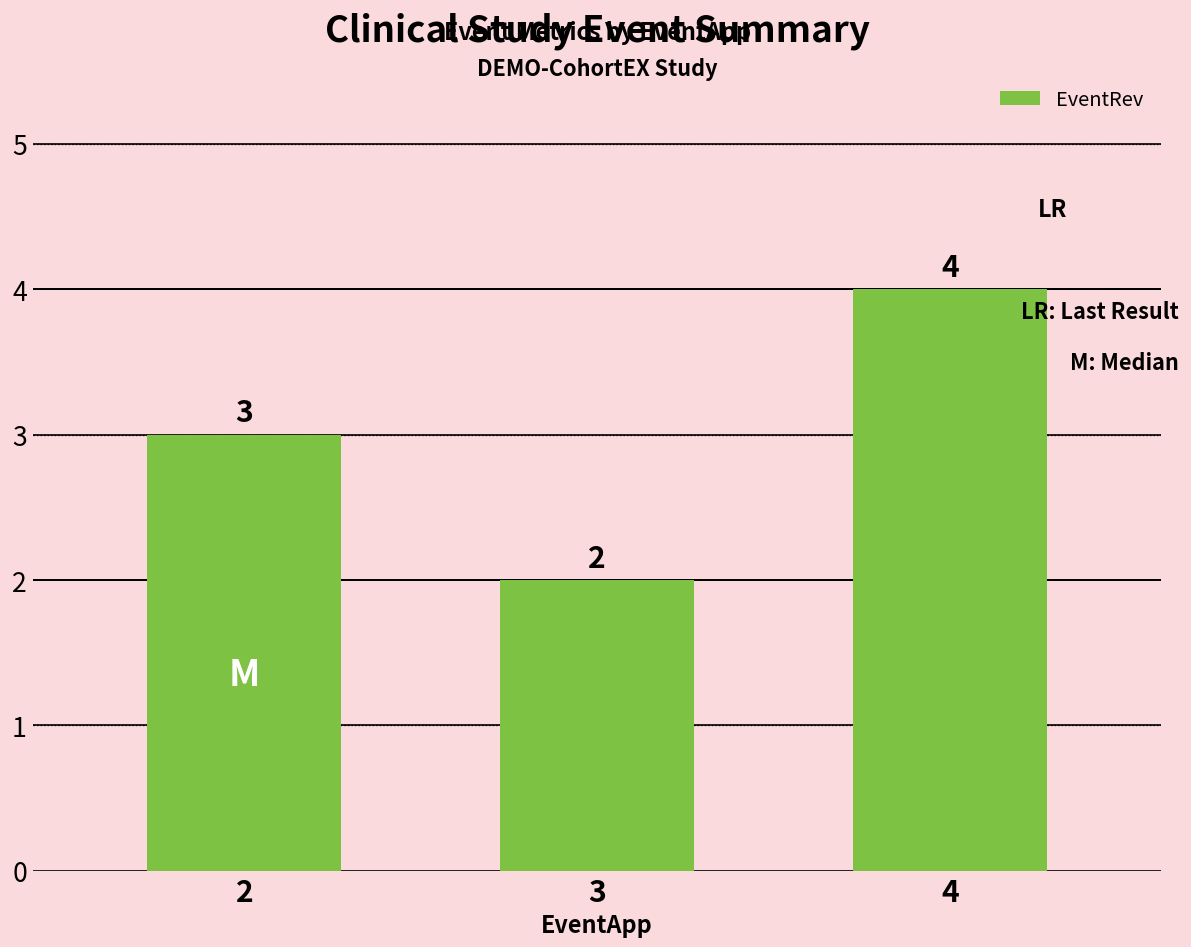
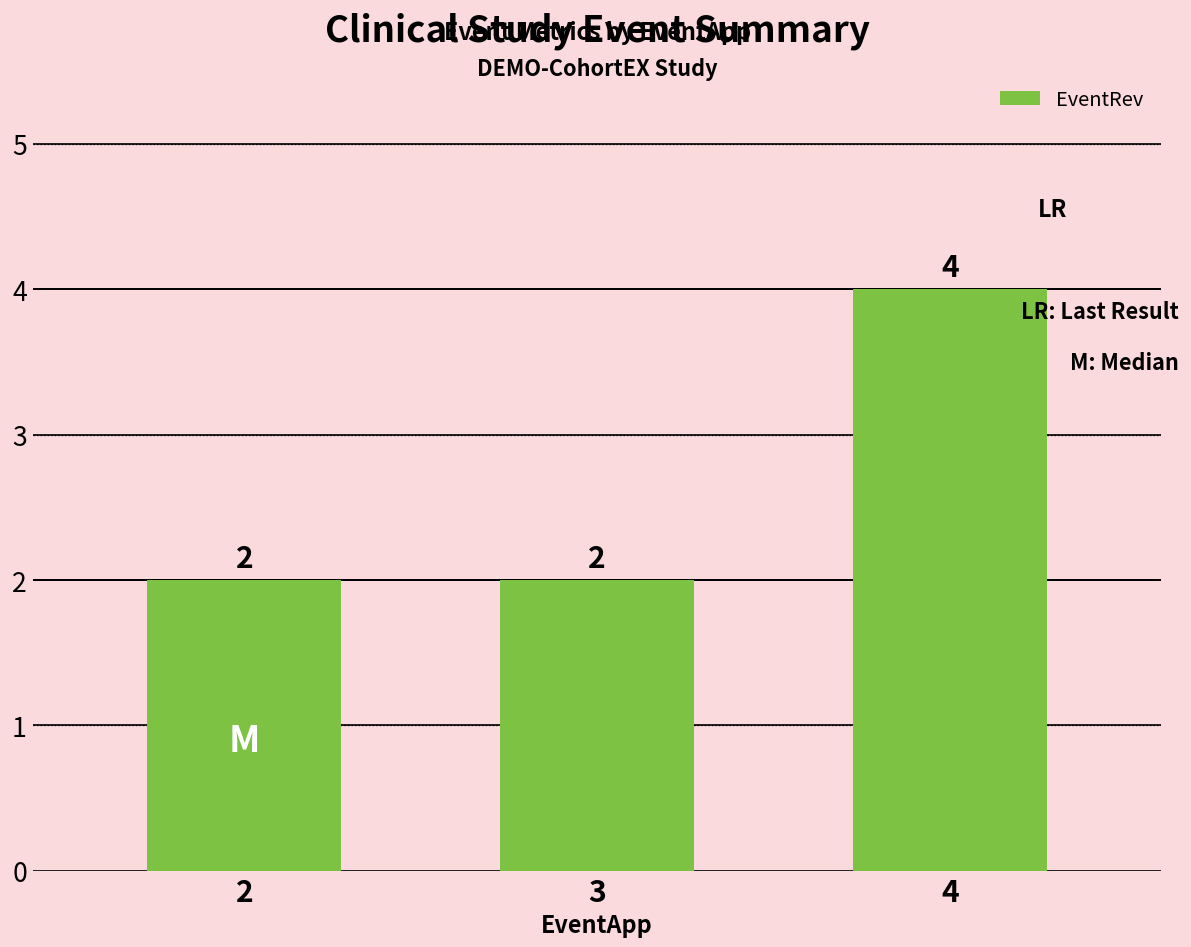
  {
-   "2": 3,
+   "2": 2,
    "3": 2,
    "4": 4
  }
